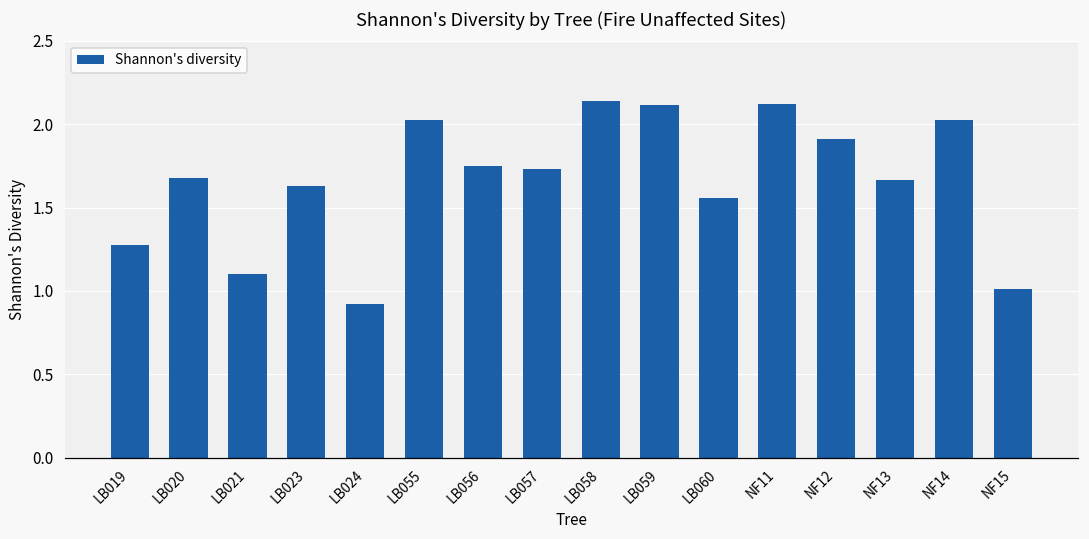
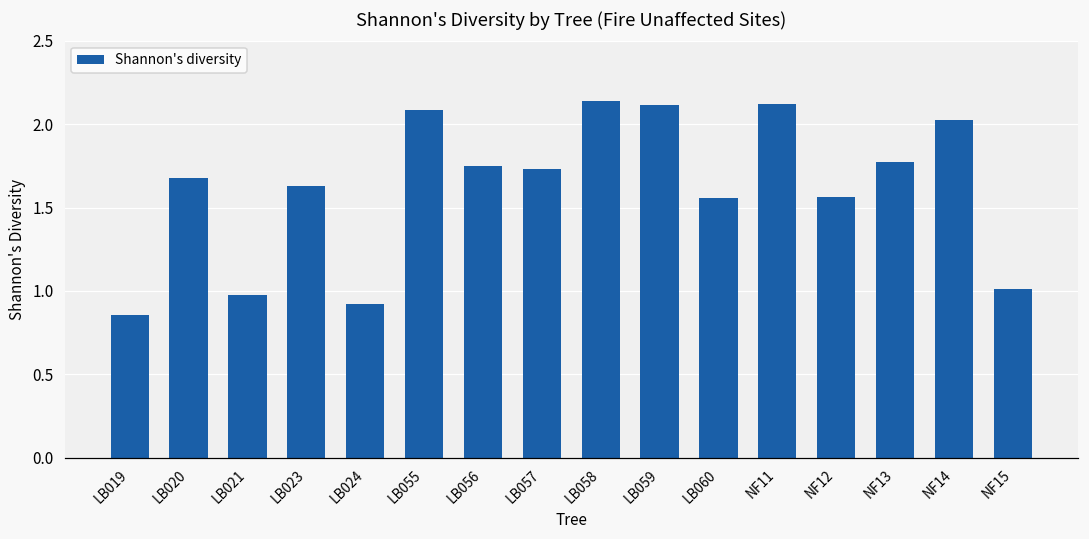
  {
-   "LB019": 1.28,
+   "LB019": 0.85,
    "LB020": 1.68,
-   "LB021": 1.10,
+   "LB021": 0.98,
    "LB023": 1.63,
    "LB024": 0.92,
-   "LB055": 2.03,
+   "LB055": 2.08,
    "LB056": 1.75,
    "LB057": 1.73,
    "LB058": 2.14,
    "LB059": 2.11,
    "LB060": 1.56,
    "NF11": 2.12,
-   "NF12": 1.91,
-   "NF13": 1.67,
+   "NF12": 1.56,
+   "NF13": 1.78,
    "NF14": 2.03,
    "NF15": 1.01
  }
